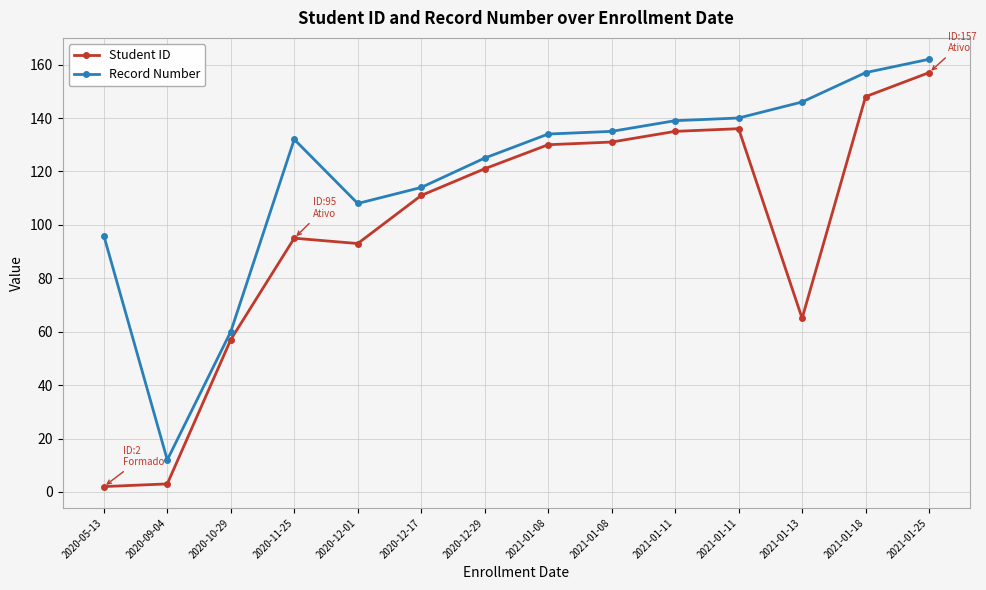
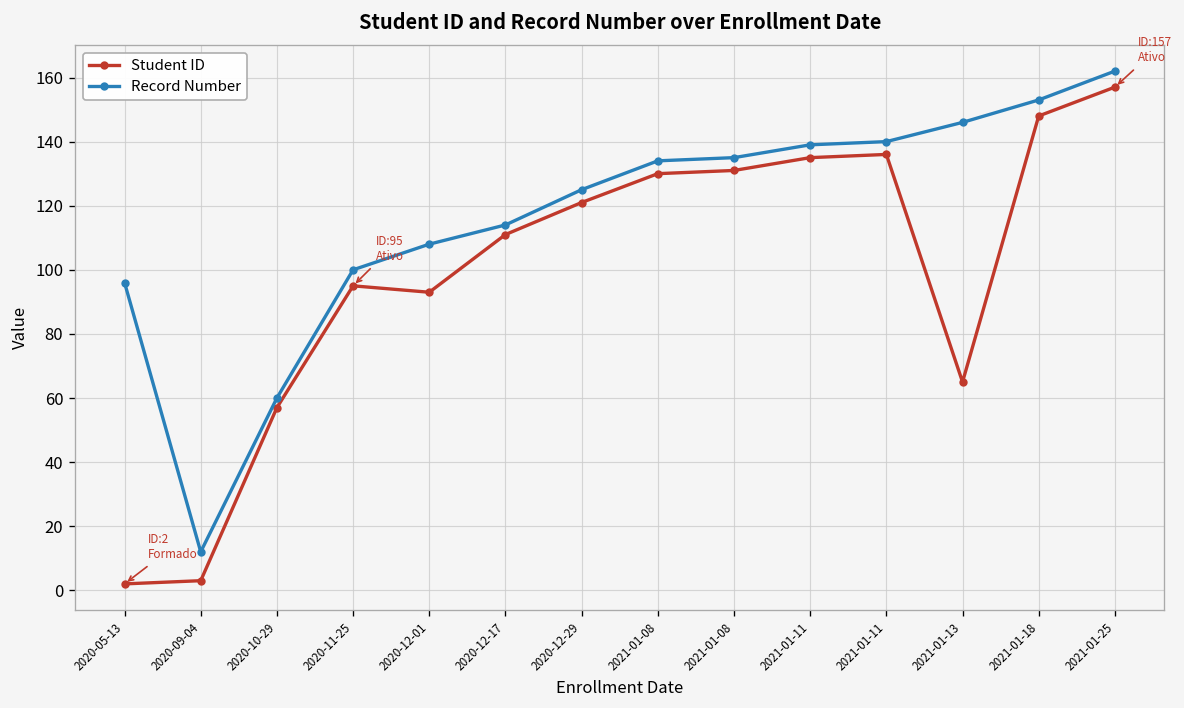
  {
    "Student ID": {
      "2020-05-13": 2,
      "2020-11-25": 95,
      "2021-01-25": 157
    },
    "Record Number": {
      "2020-05-13": 96,
      "2020-10-29": 60,
-     "2020-11-25": 132,
+     "2020-11-25": 100,
      "2020-12-01": 108,
      "2020-12-17": 114,
      "2020-12-29": 125,
      "2021-01-13": 146,
-     "2021-01-18": 157
+     "2021-01-18": 153
    }
  }
